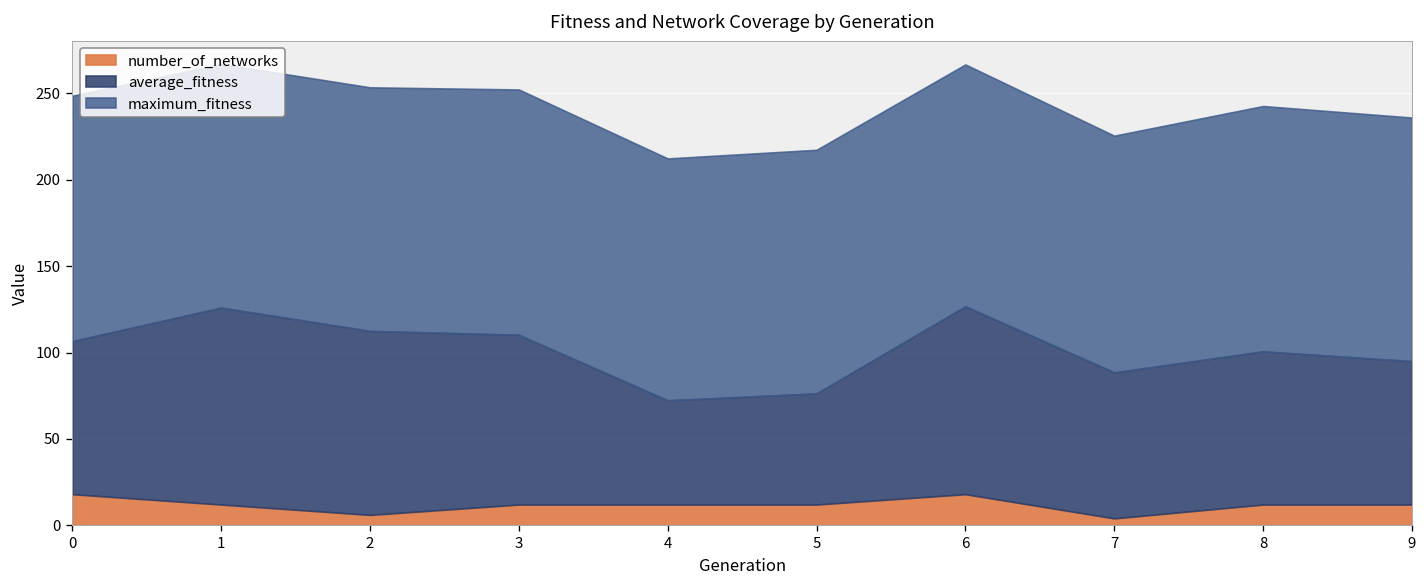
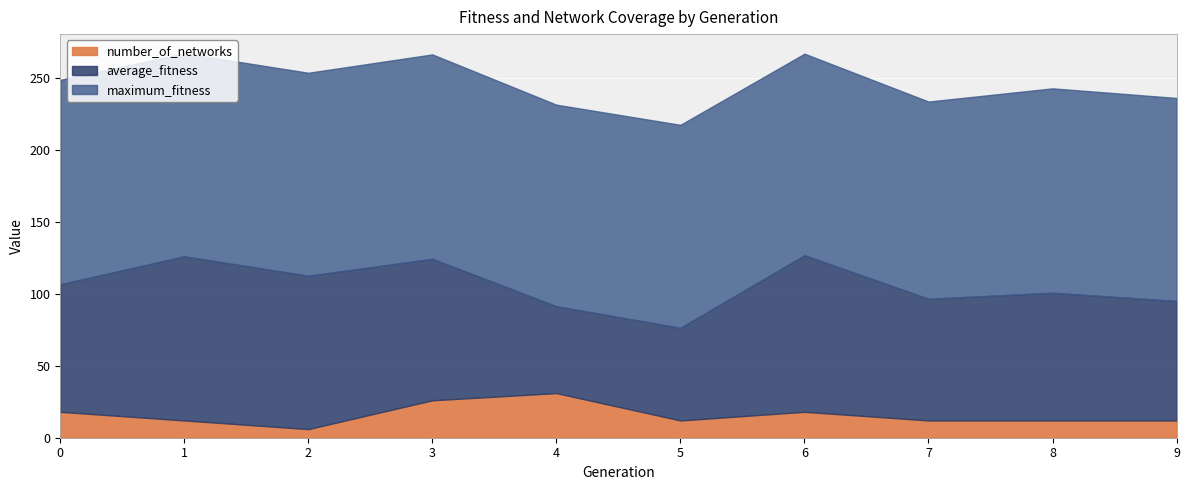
  {
    "number_of_networks": {
      "0": 18,
      "1": 12,
      "2": 6,
-     "3": 12,
-     "4": 12,
+     "3": 26,
+     "4": 31,
      "5": 12,
      "6": 18,
-     "7": 4,
+     "7": 12,
      "8": 12,
      "9": 12
    }
  }
